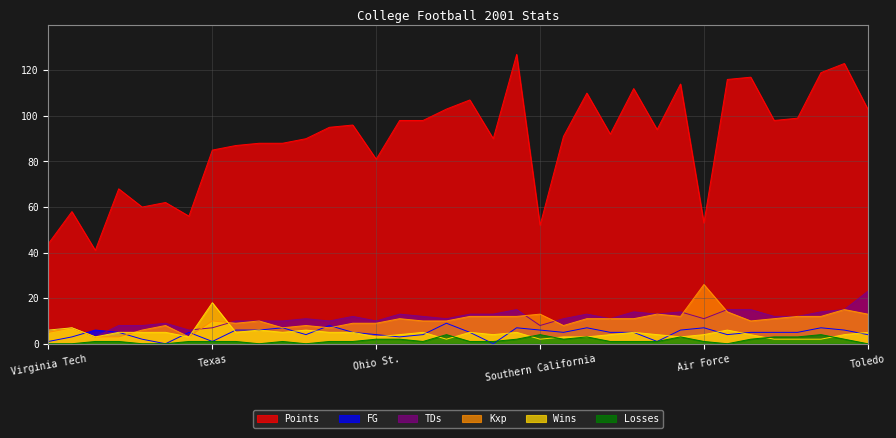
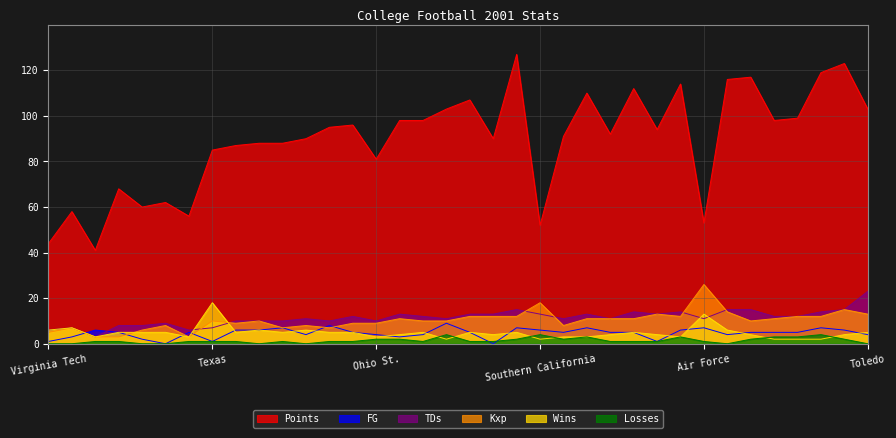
  {
    "Points": {
      "Virginia Tech": 44,
      "Texas": 85,
      "Ohio St.": 81,
      "Southern California": 52,
      "Air Force": 53,
      "Toledo": 103
    },
    "FG": {
      "Southern California": 6,
      "Air Force": 7
    },
    "TDs": {
      "Texas": 7,
-     "Southern California": 8,
+     "Southern California": 13,
      "Air Force": 11,
      "Toledo": 23
    },
    "Kxp": {
      "Texas": 10,
-     "Southern California": 13,
+     "Southern California": 18,
      "Air Force": 26,
      "Toledo": 13
    },
    "Wins": {
      "Texas": 18,
      "Southern California": 2,
-     "Air Force": 4
+     "Air Force": 13
    },
    "Losses": {
      "Southern California": 4,
      "Air Force": 1,
      "Toledo": 0
    }
  }
